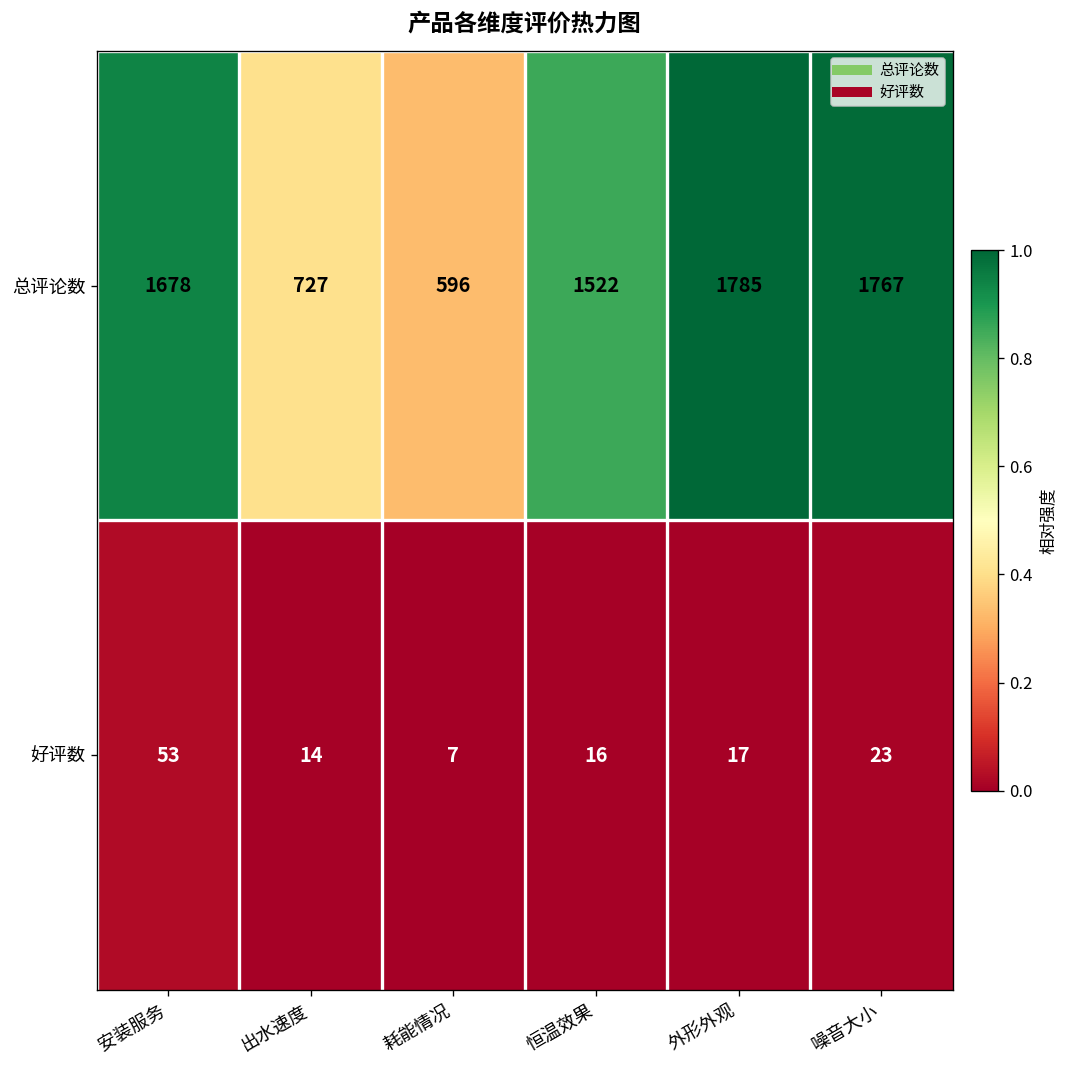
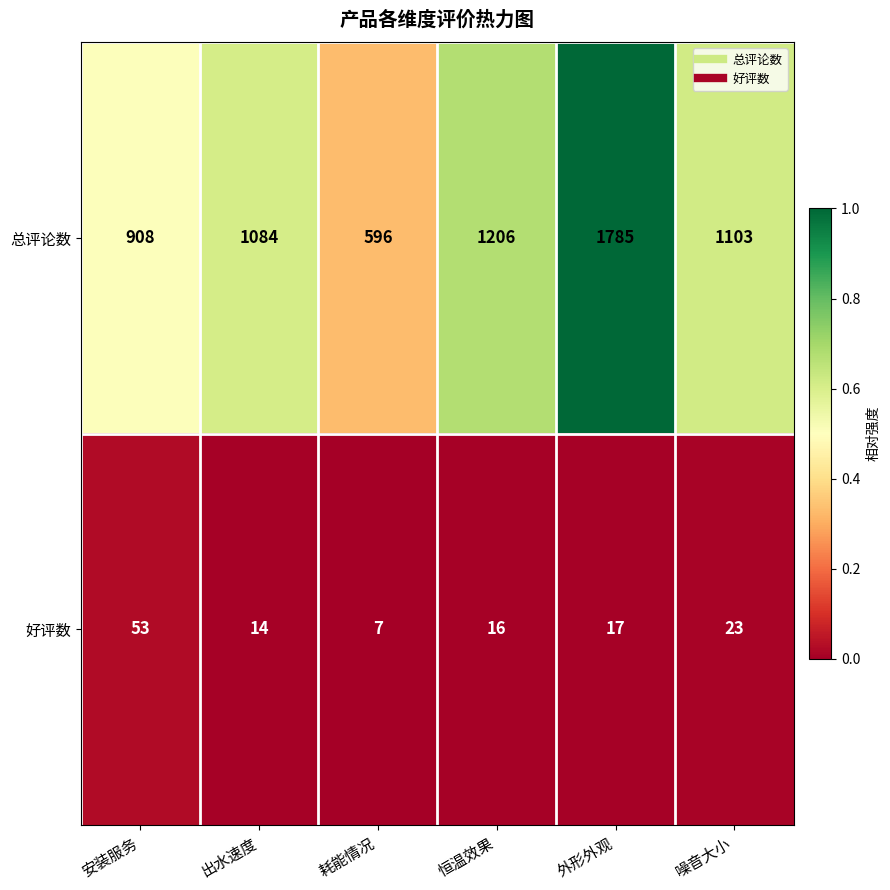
  {
    "总评论数": {
-     "安装服务": 1678,
-     "出水速度": 727,
+     "安装服务": 908,
+     "出水速度": 1084,
      "耗能情况": 596,
-     "恒温效果": 1522,
+     "恒温效果": 1206,
      "外形外观": 1785,
-     "噪音大小": 1767
+     "噪音大小": 1103
    },
    "好评数": {
      "安装服务": 53,
      "出水速度": 14,
      "耗能情况": 7,
      "恒温效果": 16,
      "外形外观": 17,
      "噪音大小": 23
    }
  }
